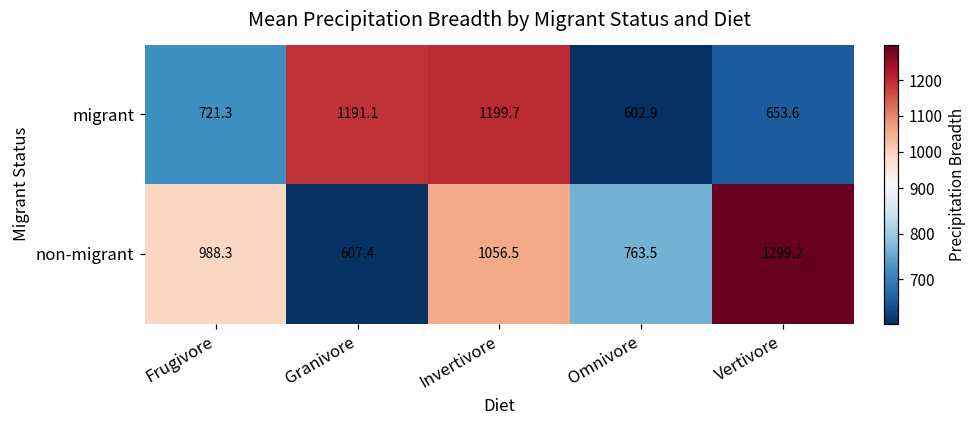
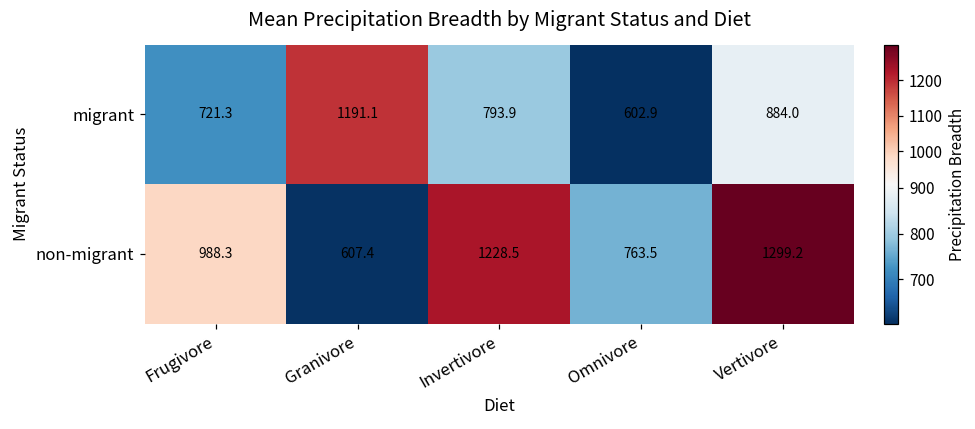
  {
    "migrant": {
      "Frugivore": 721.3,
      "Granivore": 1191.1,
-     "Invertivore": 1199.7,
+     "Invertivore": 793.9,
      "Omnivore": 602.9,
-     "Vertivore": 653.6
+     "Vertivore": 884.0
    },
    "non-migrant": {
      "Frugivore": 988.3,
      "Granivore": 607.4,
-     "Invertivore": 1056.5,
+     "Invertivore": 1228.5,
      "Omnivore": 763.5,
      "Vertivore": 1299.2
    }
  }
